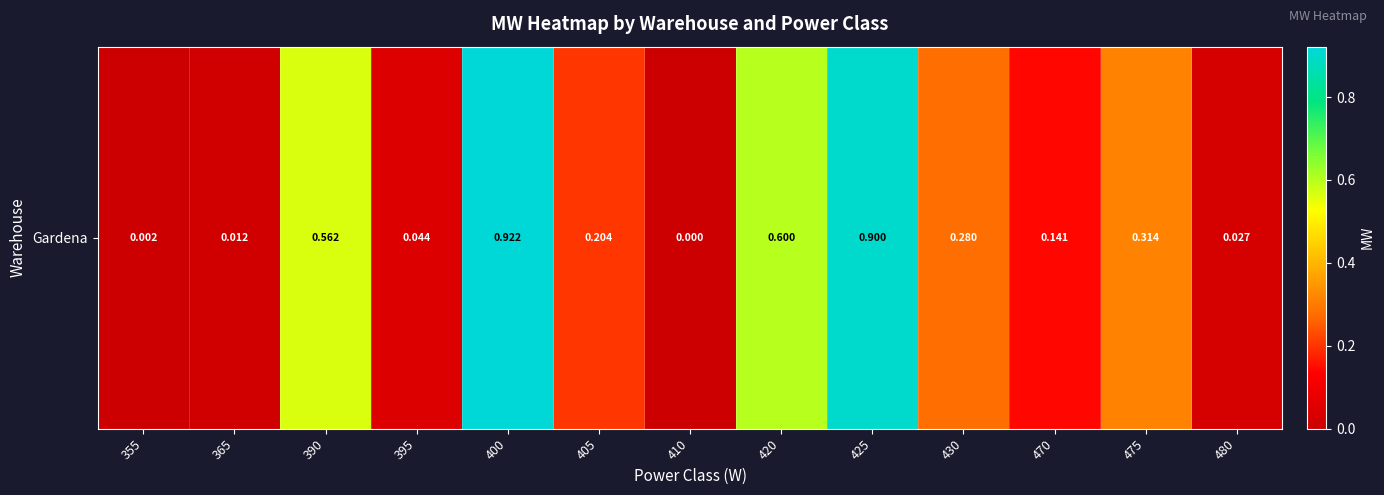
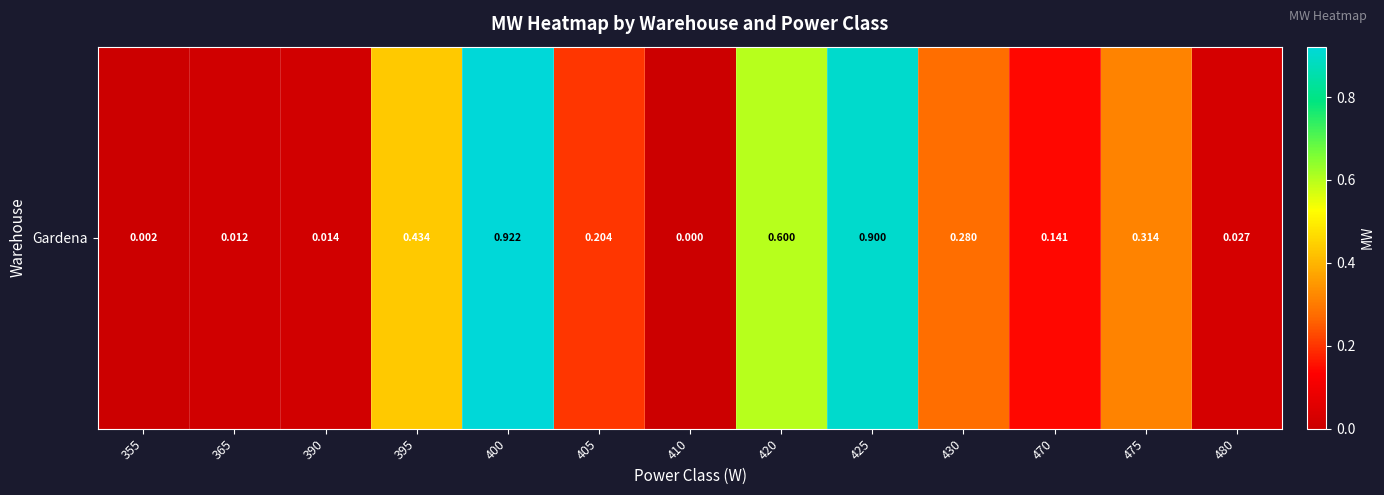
  {
    "Gardena": {
      "355": 0.002,
      "365": 0.012,
-     "390": 0.562,
-     "395": 0.044,
+     "390": 0.014,
+     "395": 0.434,
      "400": 0.922,
      "405": 0.204,
      "410": 0.000,
      "420": 0.600,
      "425": 0.900,
      "430": 0.280,
      "470": 0.141,
      "475": 0.314,
      "480": 0.027
    }
  }
